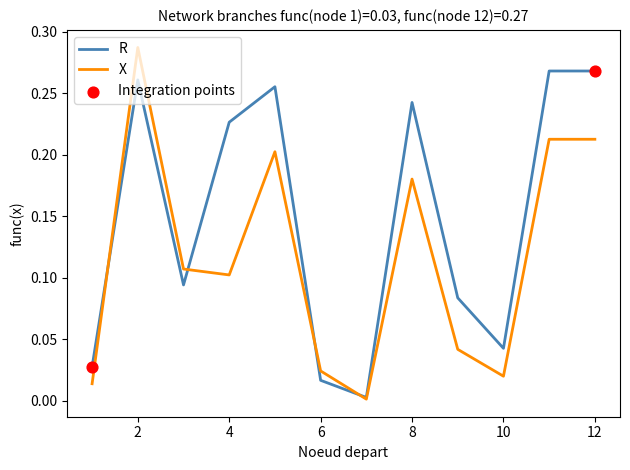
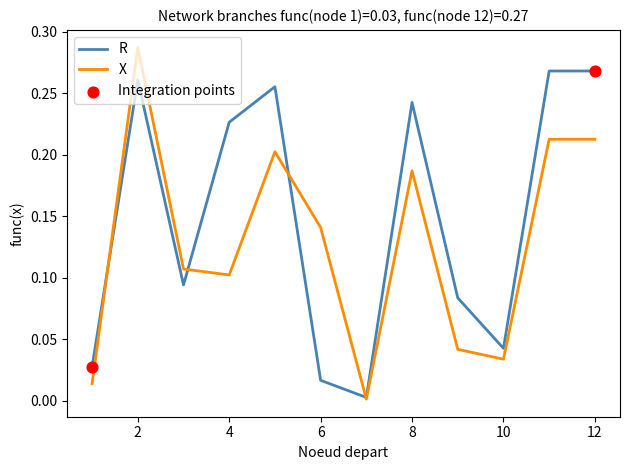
  {
    "R": {
      "4": 0.227,
      "6": 0.017,
      "8": 0.243,
      "10": 0.043
    },
    "X": {
      "4": 0.102,
-     "6": 0.024,
-     "8": 0.180,
-     "10": 0.020,
+     "6": 0.141,
+     "8": 0.187,
+     "10": 0.034,
      "12": 0.213
    }
  }
